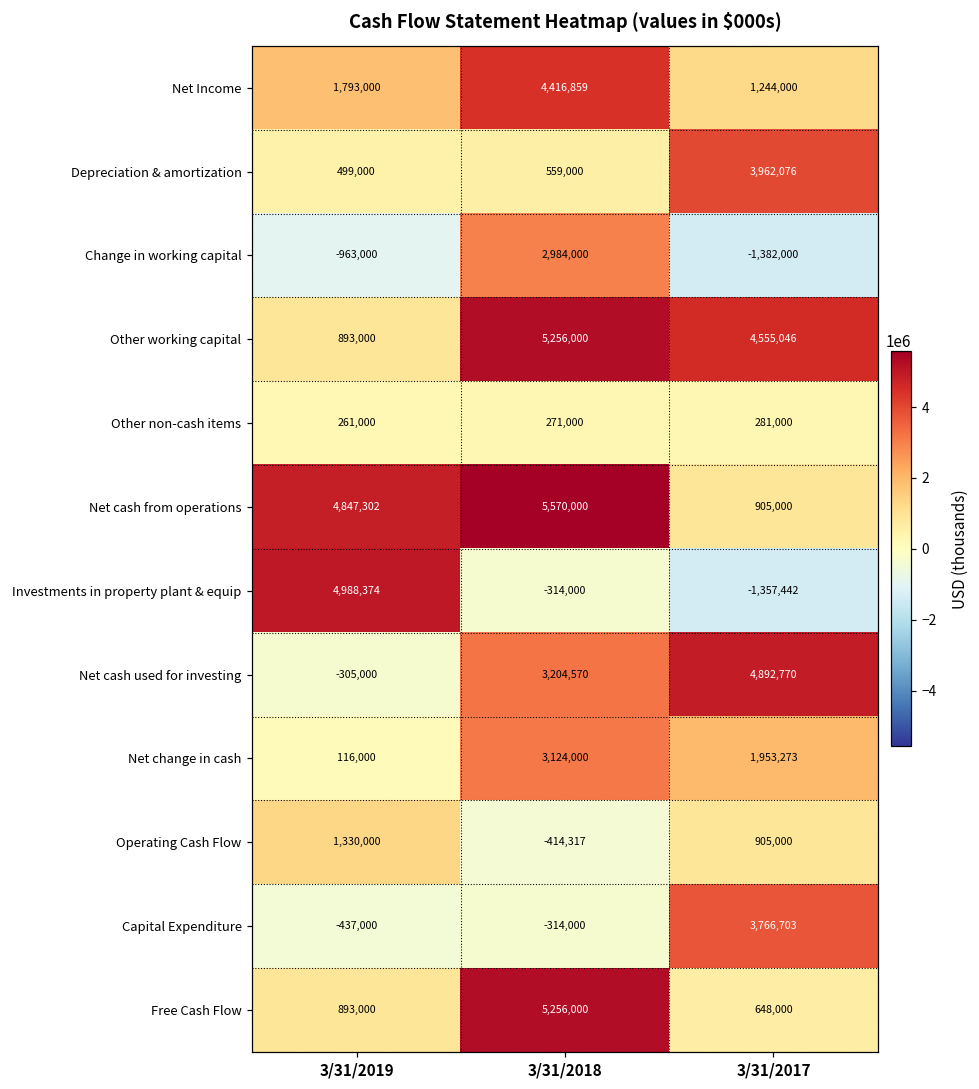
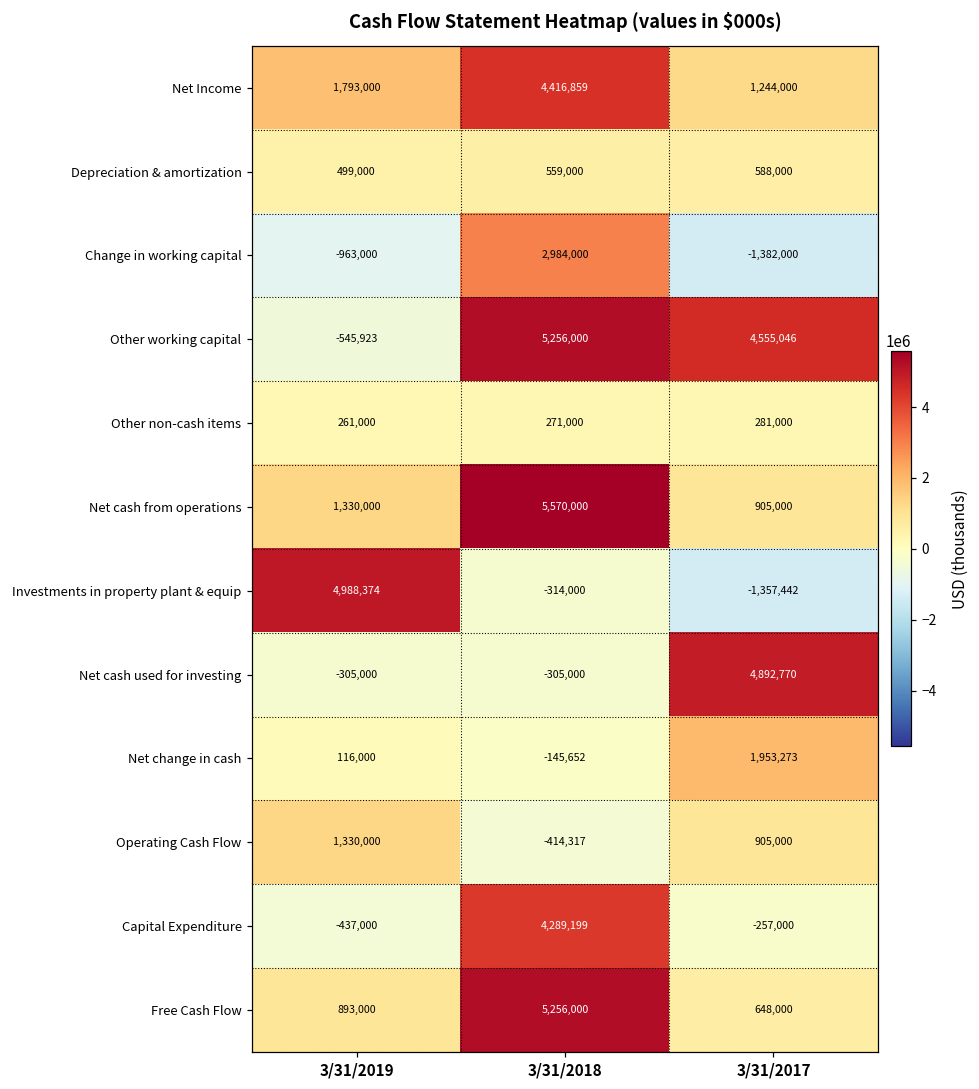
  {
    "Net Income": {
      "3/31/2019": "1,793,000",
      "3/31/2018": "4,416,859",
      "3/31/2017": "1,244,000"
    },
    "Depreciation & amortization": {
      "3/31/2019": "499,000",
      "3/31/2018": "559,000",
-     "3/31/2017": "3,962,076"
+     "3/31/2017": "588,000"
    },
    "Change in working capital": {
      "3/31/2019": "-963,000",
      "3/31/2018": "2,984,000",
      "3/31/2017": "-1,382,000"
    },
    "Other working capital": {
-     "3/31/2019": "893,000",
+     "3/31/2019": "-545,923",
      "3/31/2018": "5,256,000",
      "3/31/2017": "4,555,046"
    },
    "Other non-cash items": {
      "3/31/2019": "261,000",
      "3/31/2018": "271,000",
      "3/31/2017": "281,000"
    },
    "Net cash from operations": {
-     "3/31/2019": "4,847,302",
+     "3/31/2019": "1,330,000",
      "3/31/2018": "5,570,000",
      "3/31/2017": "905,000"
    },
    "Investments in property plant & equip": {
      "3/31/2019": "4,988,374",
      "3/31/2018": "-314,000",
      "3/31/2017": "-1,357,442"
    },
    "Net cash used for investing": {
      "3/31/2019": "-305,000",
-     "3/31/2018": "3,204,570",
+     "3/31/2018": "-305,000",
      "3/31/2017": "4,892,770"
    },
    "Net change in cash": {
      "3/31/2019": "116,000",
-     "3/31/2018": "3,124,000",
+     "3/31/2018": "-145,652",
      "3/31/2017": "1,953,273"
    },
    "Operating Cash Flow": {
      "3/31/2019": "1,330,000",
      "3/31/2018": "-414,317",
      "3/31/2017": "905,000"
    },
    "Capital Expenditure": {
      "3/31/2019": "-437,000",
-     "3/31/2018": "-314,000",
-     "3/31/2017": "3,766,703"
+     "3/31/2018": "4,289,199",
+     "3/31/2017": "-257,000"
    },
    "Free Cash Flow": {
      "3/31/2019": "893,000",
      "3/31/2018": "5,256,000",
      "3/31/2017": "648,000"
    }
  }
